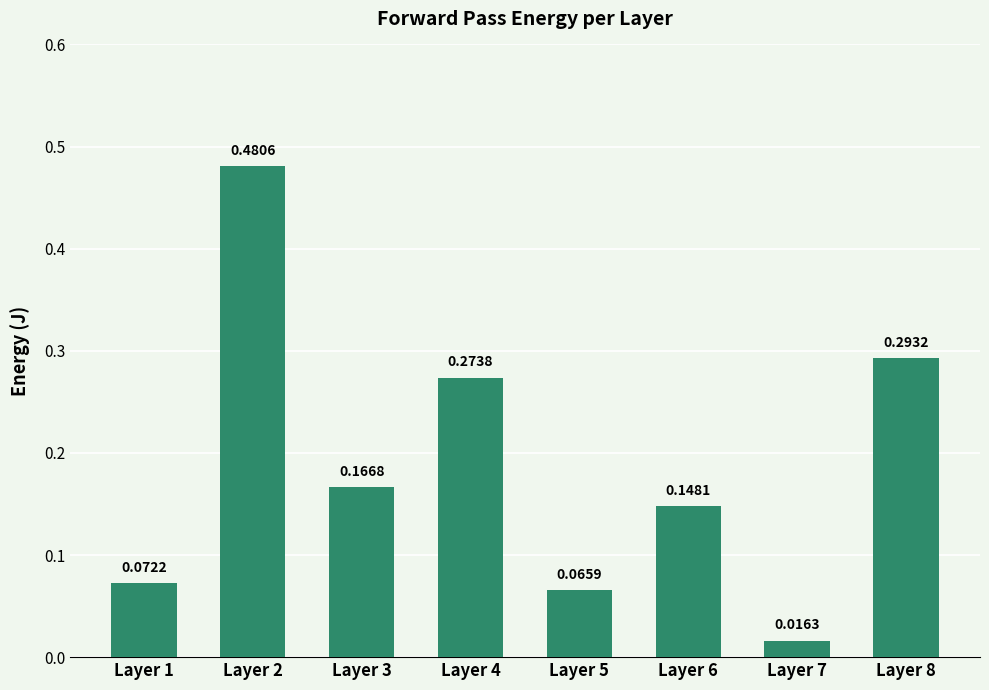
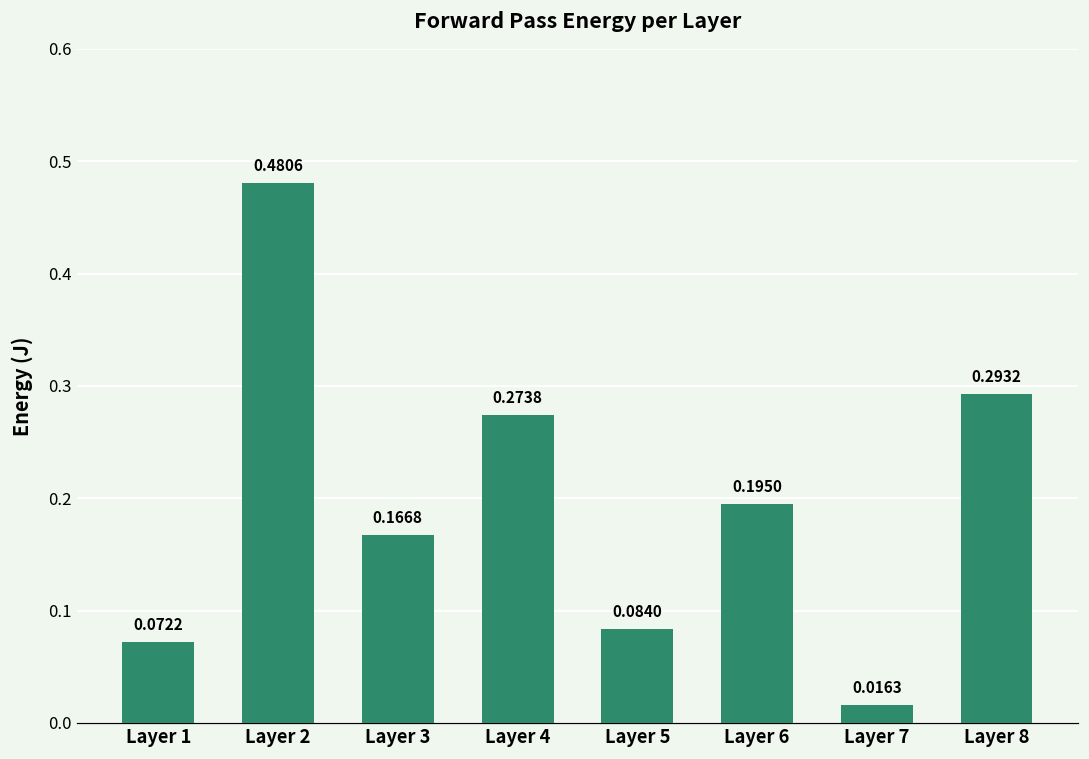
  {
    "Layer 1": 0.0722,
    "Layer 2": 0.4806,
    "Layer 3": 0.1668,
    "Layer 4": 0.2738,
-   "Layer 5": 0.0659,
-   "Layer 6": 0.1481,
+   "Layer 5": 0.0840,
+   "Layer 6": 0.1950,
    "Layer 7": 0.0163,
    "Layer 8": 0.2932
  }
